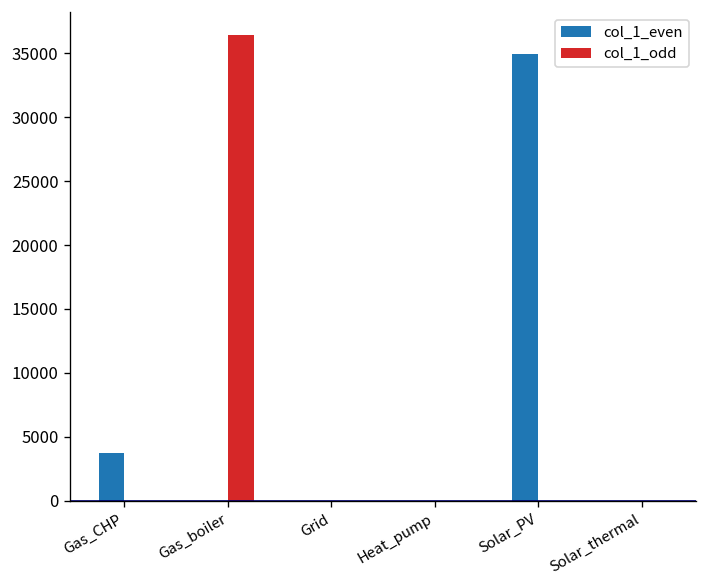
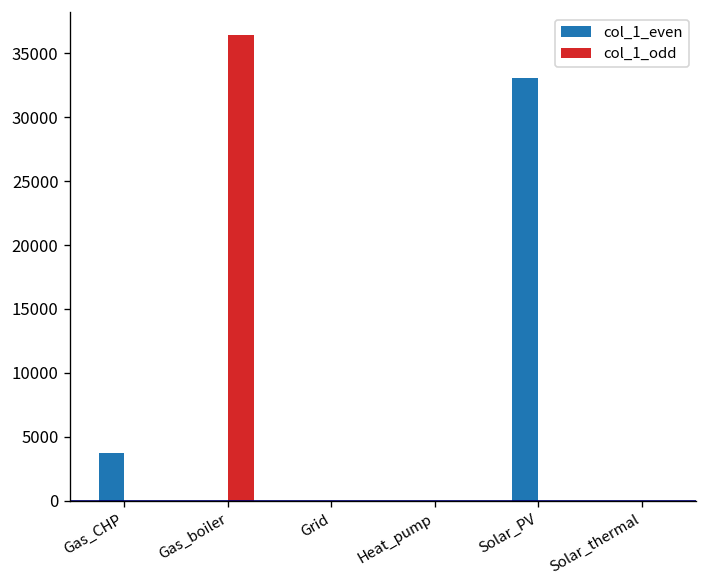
  {
    "col_1_even": {
      "Gas_CHP": 3700,
      "Gas_boiler": 0,
      "Grid": 0,
      "Heat_pump": 0,
-     "Solar_PV": 34900,
+     "Solar_PV": 33100,
      "Solar_thermal": 0
    },
    "col_1_odd": {
      "Gas_CHP": 0,
      "Gas_boiler": 36400,
      "Grid": 0,
      "Heat_pump": 0,
      "Solar_PV": 0,
      "Solar_thermal": 0
    }
  }
